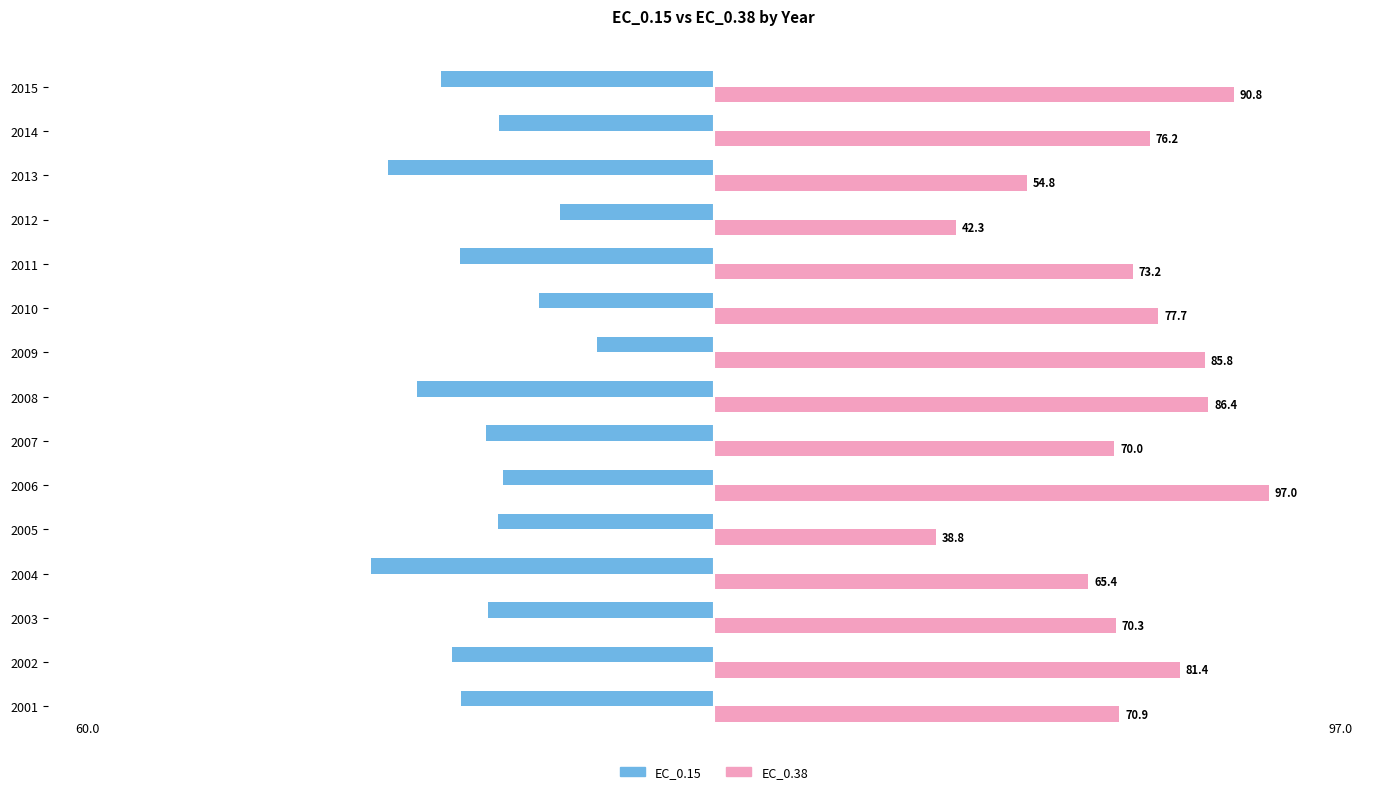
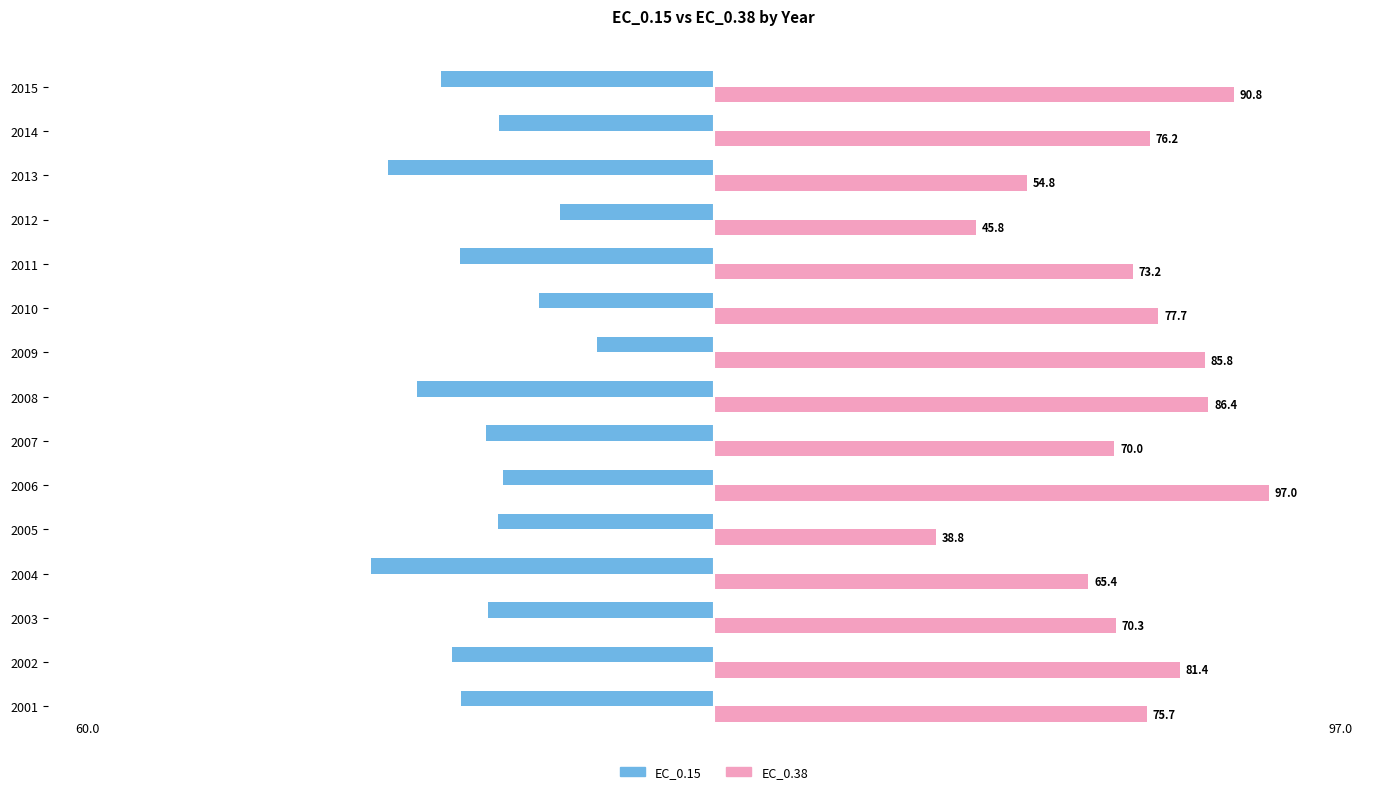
  {
    "EC_0.38": {
      "2015": 90.8,
      "2014": 76.2,
      "2013": 54.8,
-     "2012": 42.3,
+     "2012": 45.8,
      "2011": 73.2,
      "2010": 77.7,
      "2009": 85.8,
      "2008": 86.4,
      "2007": 70.0,
      "2006": 97.0,
      "2005": 38.8,
      "2004": 65.4,
      "2003": 70.3,
      "2002": 81.4,
-     "2001": 70.9
+     "2001": 75.7
    }
  }
